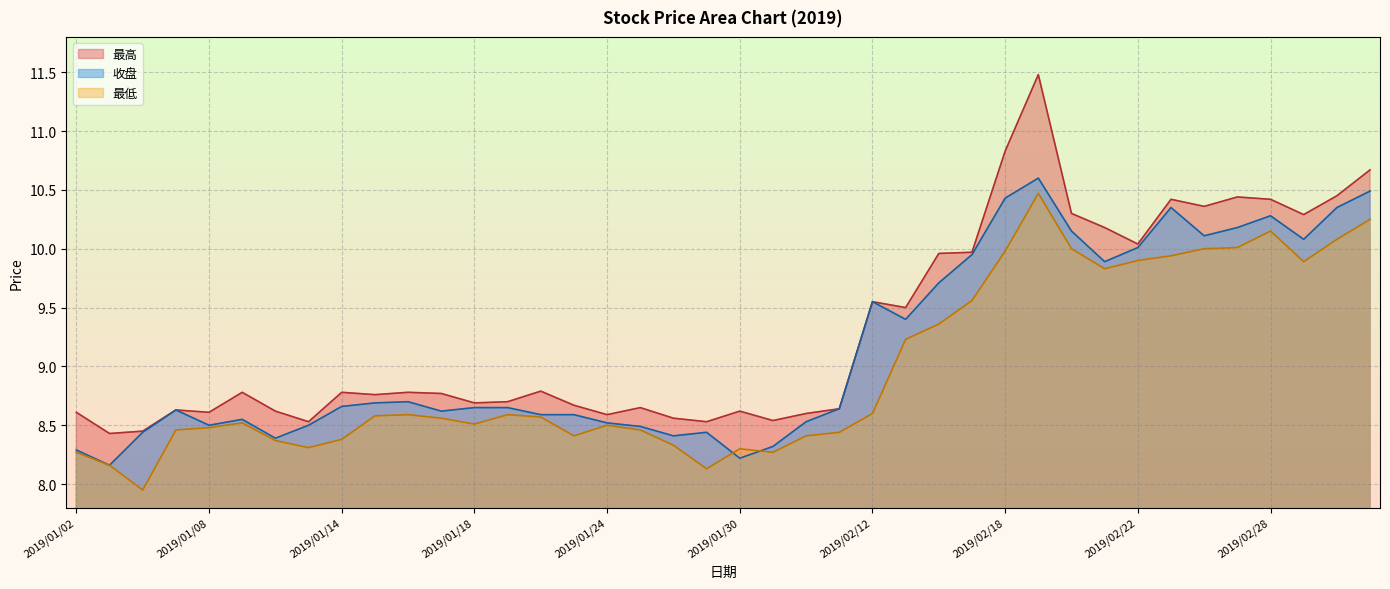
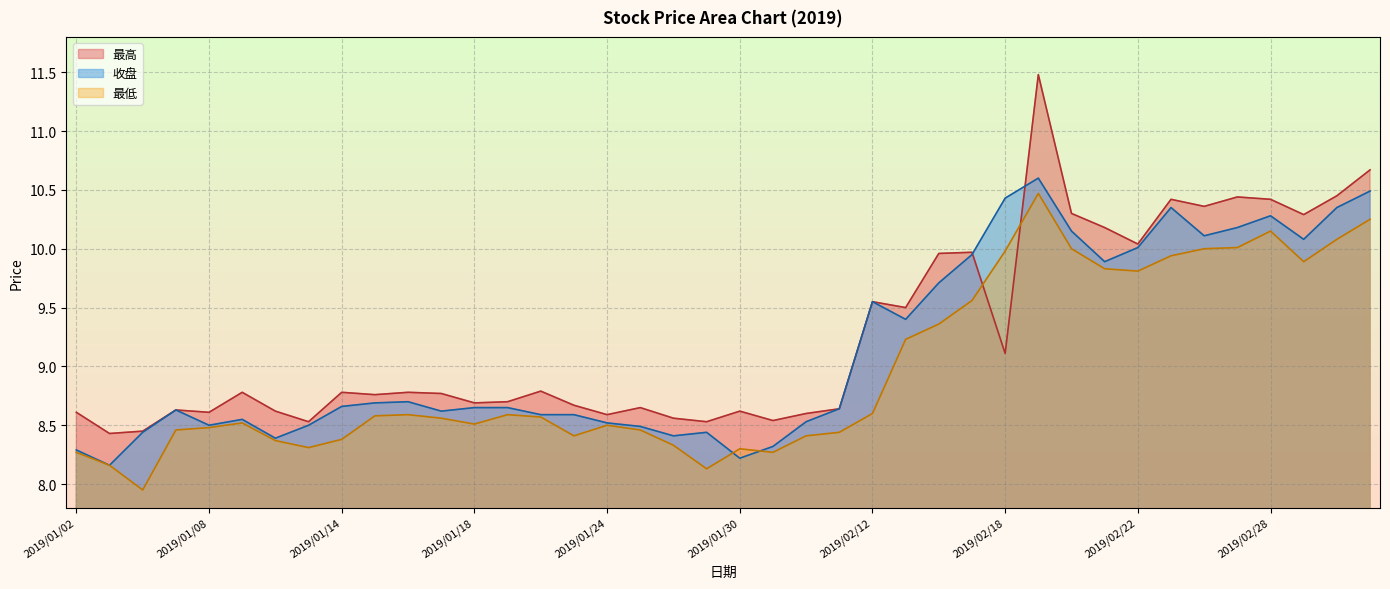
  {
    "最高": {
      "2019/01/02": 8.61,
      "2019/01/08": 8.61,
      "2019/01/14": 8.78,
      "2019/01/18": 8.69,
      "2019/01/24": 8.59,
      "2019/01/30": 8.62,
-     "2019/02/18": 10.83,
+     "2019/02/18": 9.11,
      "2019/02/22": 10.04,
      "2019/02/28": 10.42
    },
    "收盘": {
      "2019/01/14": 8.66,
      "2019/01/18": 8.65,
      "2019/01/30": 8.22,
      "2019/02/18": 10.43,
      "2019/02/22": 10.01,
      "2019/02/28": 10.28
    },
    "最低": {
      "2019/01/14": 8.38,
      "2019/01/18": 8.51,
      "2019/01/30": 8.30,
      "2019/02/12": 8.60,
      "2019/02/18": 9.98,
-     "2019/02/22": 9.90,
+     "2019/02/22": 9.81,
      "2019/02/28": 10.15
    }
  }
